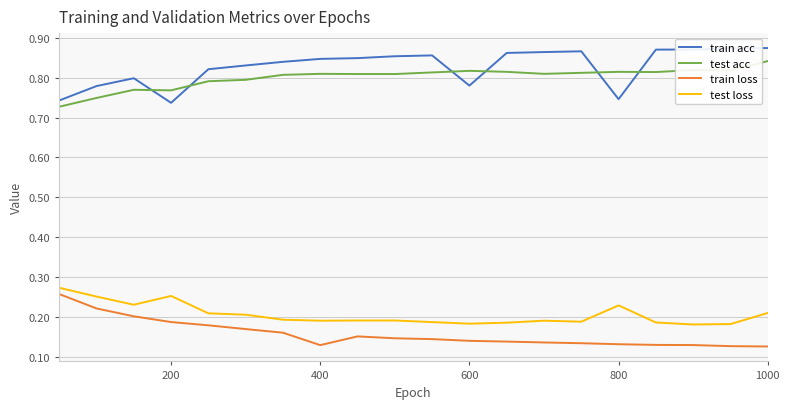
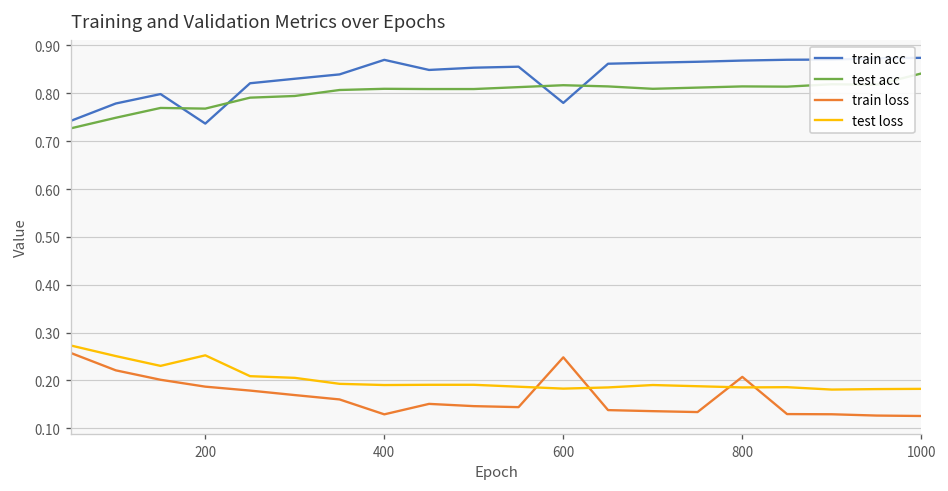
  {
    "train acc": {
      "200": 0.74,
-     "400": 0.85,
+     "400": 0.87,
      "600": 0.78,
-     "800": 0.75,
+     "800": 0.87,
      "1000": 0.87
    },
    "test acc": {
      "200": 0.77,
      "400": 0.81,
      "600": 0.82,
      "800": 0.81,
      "1000": 0.84
    },
    "train loss": {
      "200": 0.19,
      "400": 0.13,
-     "600": 0.14,
-     "800": 0.13,
+     "600": 0.25,
+     "800": 0.21,
      "1000": 0.13
    },
    "test loss": {
      "200": 0.25,
      "400": 0.19,
      "600": 0.18,
-     "800": 0.23,
-     "1000": 0.21
+     "800": 0.19,
+     "1000": 0.18
    }
  }
